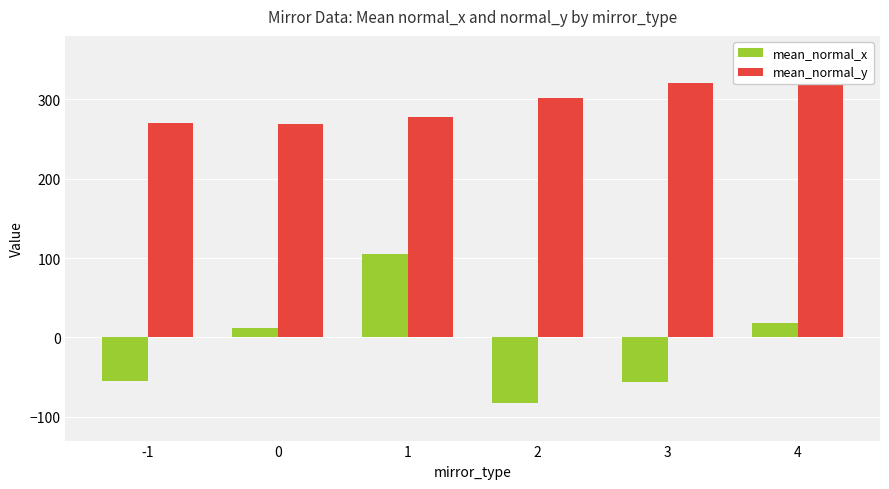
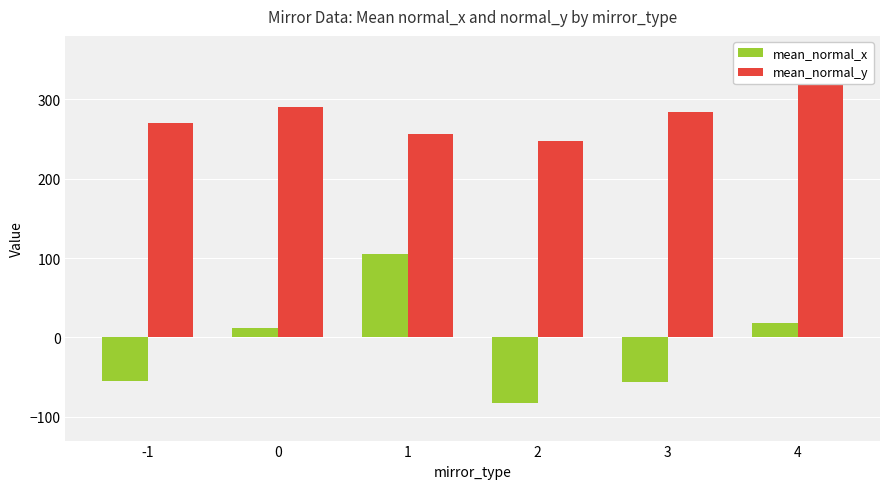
  {
    "mean_normal_x": {
      "-1": -60,
      "0": 10,
      "1": 110,
      "2": -80,
      "3": -60,
      "4": 20
    },
    "mean_normal_y": {
      "-1": 270,
-     "0": 270,
-     "1": 280,
-     "2": 300,
-     "3": 320
+     "0": 290,
+     "1": 260,
+     "2": 250,
+     "3": 280
    }
  }
